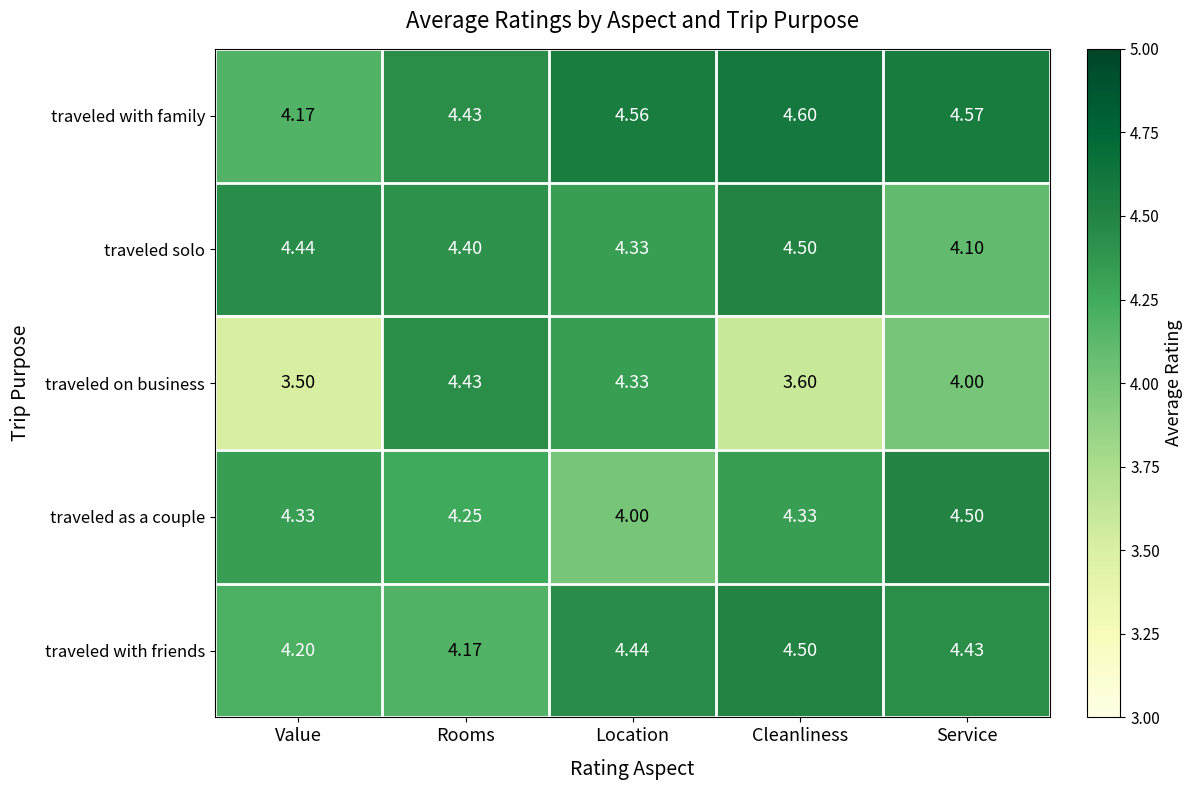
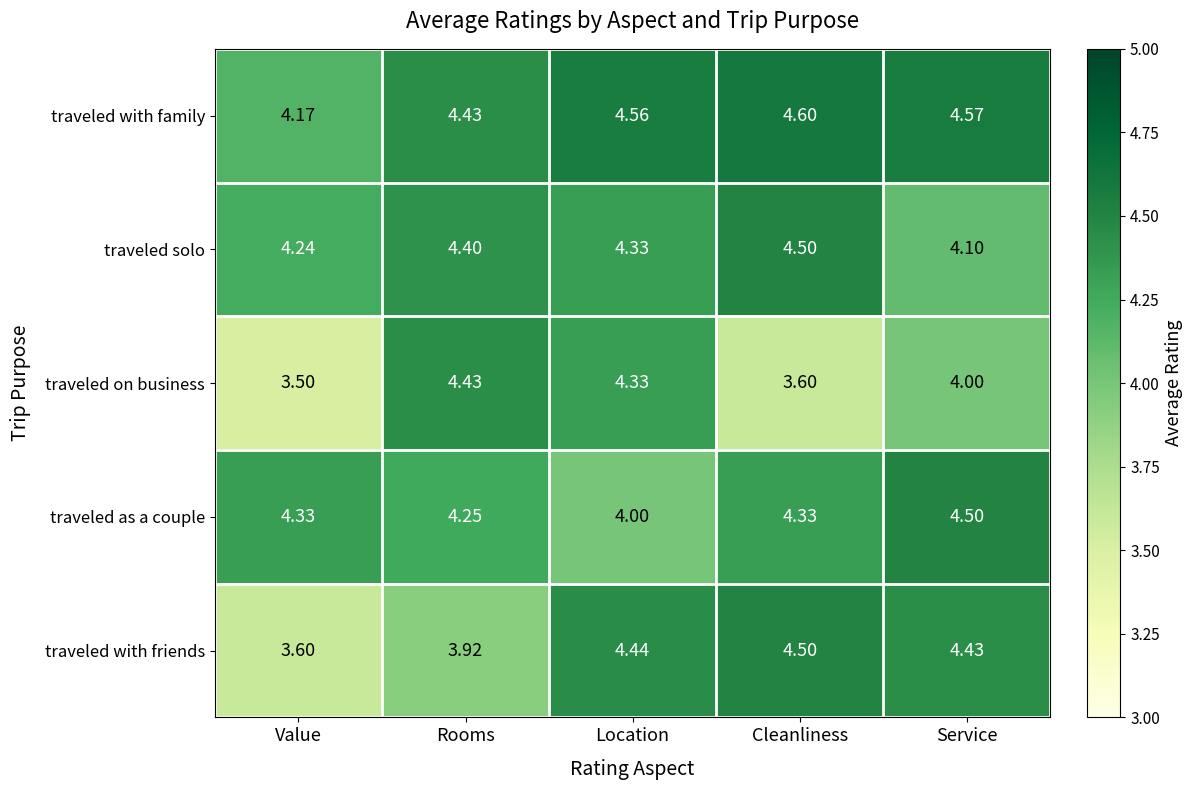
  {
    "traveled with family": {
      "Value": 4.17,
      "Rooms": 4.43,
      "Location": 4.56,
      "Cleanliness": 4.60,
      "Service": 4.57
    },
    "traveled solo": {
-     "Value": 4.44,
+     "Value": 4.24,
      "Rooms": 4.40,
      "Location": 4.33,
      "Cleanliness": 4.50,
      "Service": 4.10
    },
    "traveled on business": {
      "Value": 3.50,
      "Rooms": 4.43,
      "Location": 4.33,
      "Cleanliness": 3.60,
      "Service": 4.00
    },
    "traveled as a couple": {
      "Value": 4.33,
      "Rooms": 4.25,
      "Location": 4.00,
      "Cleanliness": 4.33,
      "Service": 4.50
    },
    "traveled with friends": {
-     "Value": 4.20,
-     "Rooms": 4.17,
+     "Value": 3.60,
+     "Rooms": 3.92,
      "Location": 4.44,
      "Cleanliness": 4.50,
      "Service": 4.43
    }
  }
